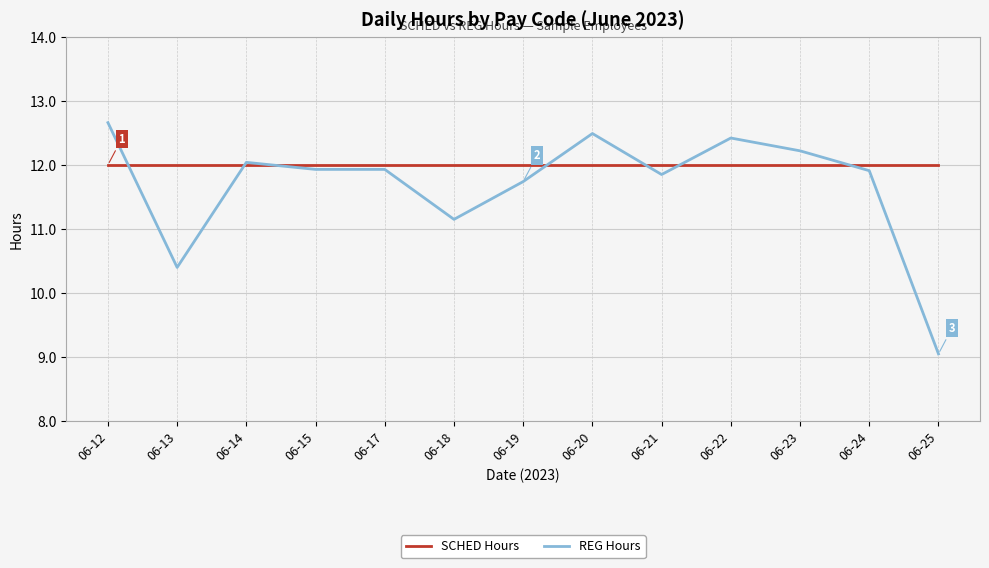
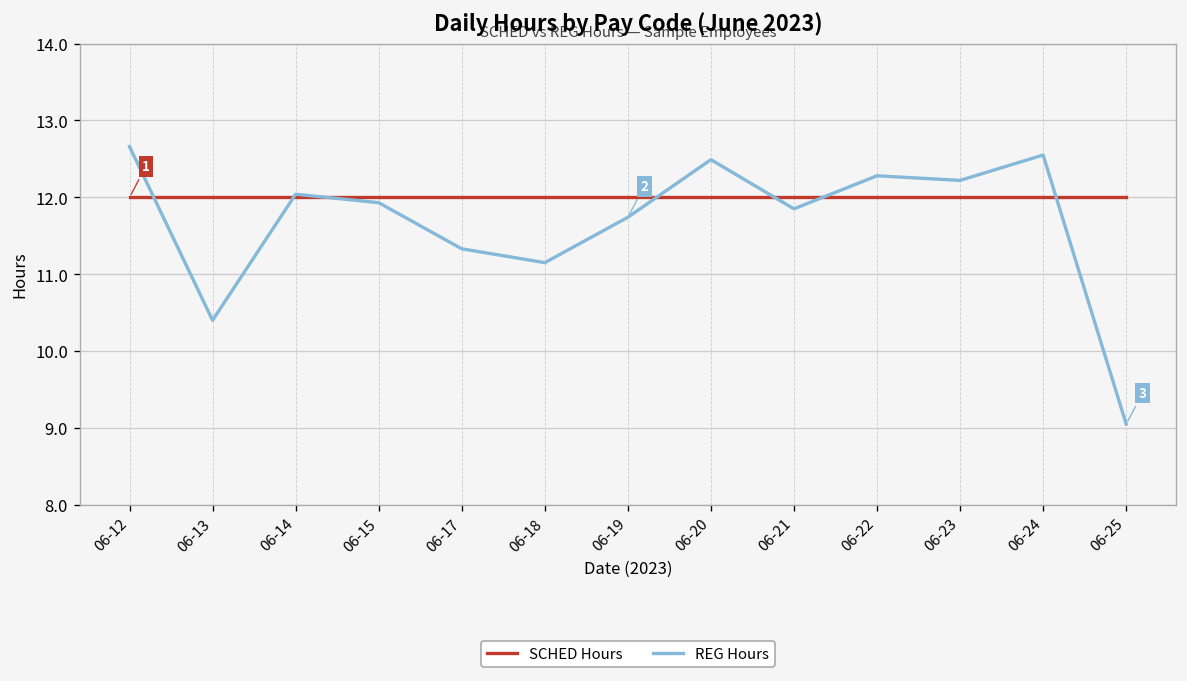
  {
    "SCHED Hours": {
      "06-12": 12.0,
      "06-13": 12.0,
      "06-14": 12.0,
      "06-15": 12.0,
      "06-17": 12.0,
      "06-18": 12.0,
      "06-20": 12.0,
      "06-21": 12.0,
      "06-22": 12.0,
      "06-23": 12.0,
      "06-24": 12.0,
      "06-25": 12.0
    },
    "REG Hours": {
      "06-12": 12.7,
      "06-13": 10.4,
      "06-14": 12.0,
      "06-15": 11.9,
-     "06-17": 11.9,
+     "06-17": 11.3,
      "06-18": 11.2,
      "06-19": 11.7,
      "06-20": 12.5,
      "06-21": 11.9,
-     "06-22": 12.4,
+     "06-22": 12.3,
      "06-23": 12.2,
-     "06-24": 11.9,
+     "06-24": 12.6,
      "06-25": 9.1
    }
  }
